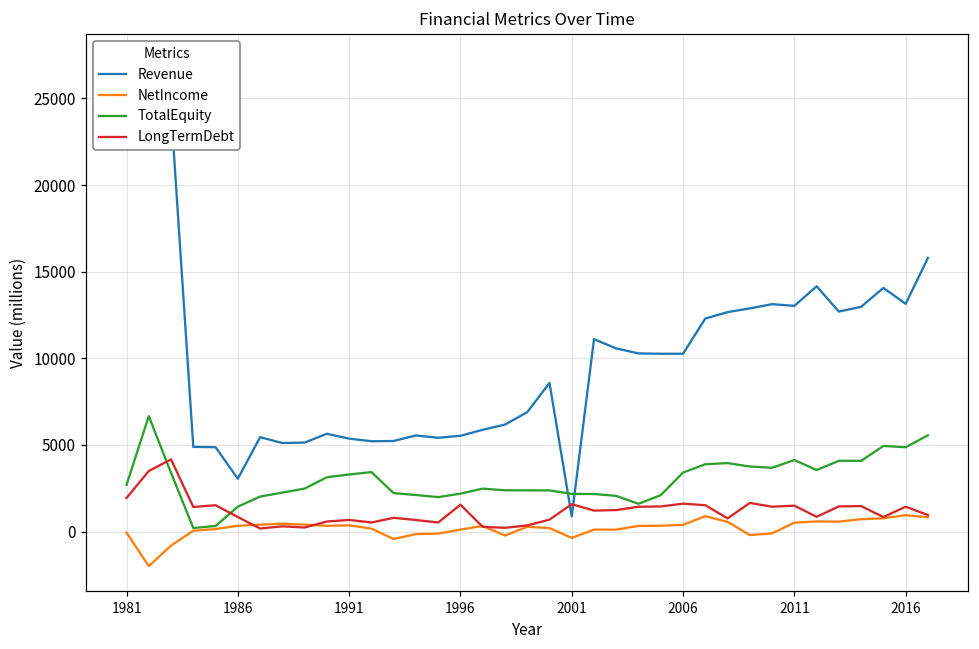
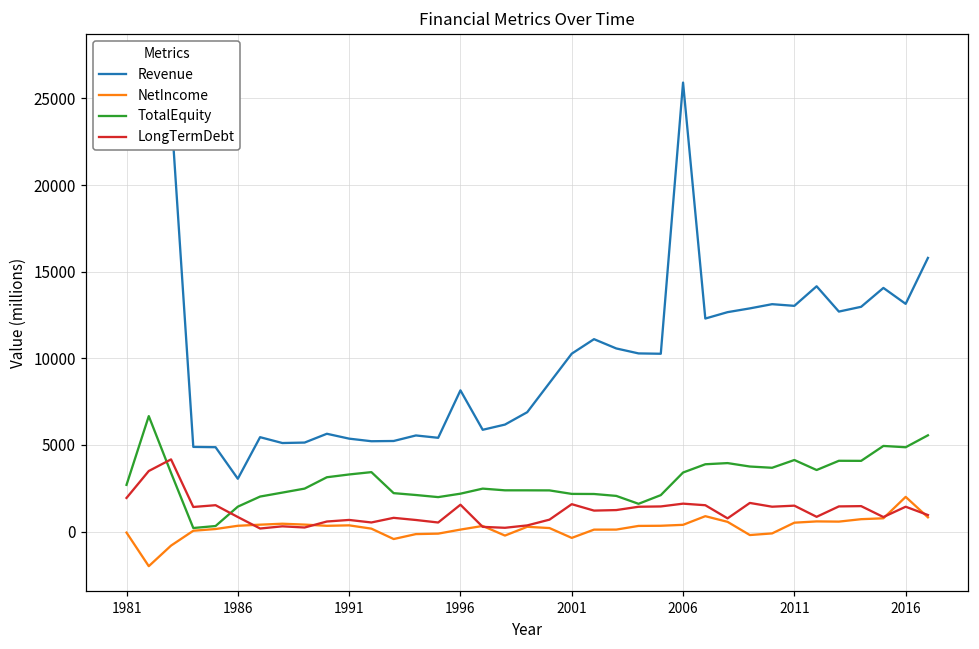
  {
    "Revenue": {
      "1986": 3000,
      "1991": 5400,
-     "1996": 5500,
-     "2001": 900,
-     "2006": 10300,
+     "1996": 8200,
+     "2001": 10300,
+     "2006": 25900,
      "2011": 13000,
      "2016": 13100
    },
    "NetIncome": {
      "1981": -100,
      "1986": 300,
      "1991": 400,
      "1996": 100,
      "2001": -400,
      "2006": 400,
      "2011": 500,
-     "2016": 900
+     "2016": 2000
    },
    "TotalEquity": {
      "1981": 2700,
      "1986": 1400,
      "1991": 3300,
      "1996": 2200,
      "2001": 2200,
      "2006": 3400,
      "2011": 4100,
      "2016": 4900
    },
    "LongTermDebt": {
      "1981": 1900,
      "1986": 800,
      "1991": 700,
      "1996": 1500,
      "2001": 1600,
      "2006": 1600,
      "2011": 1500,
      "2016": 1400
    }
  }
